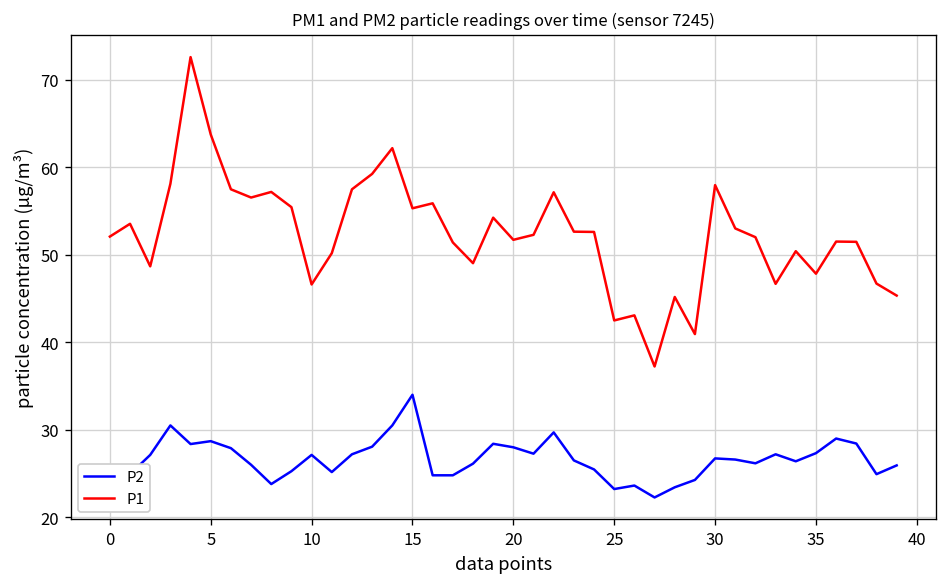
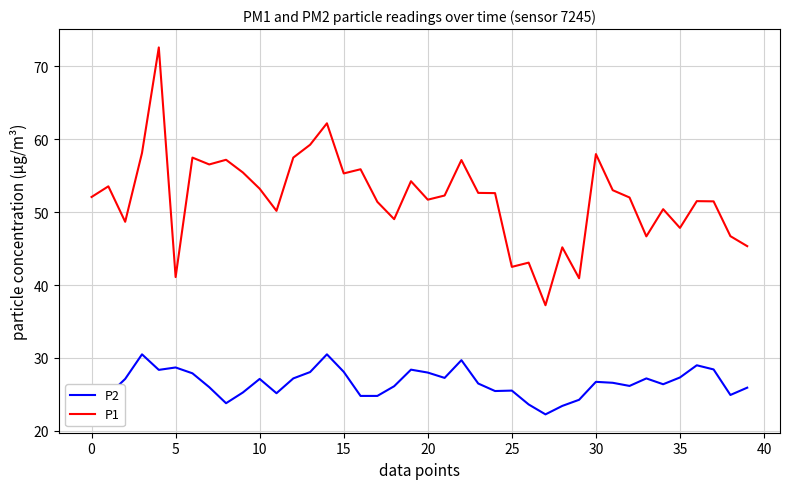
  {
    "P2": {
      "5": 29,
      "10": 27,
-     "15": 34,
+     "15": 28,
      "20": 28,
-     "25": 23,
+     "25": 26,
      "30": 27,
      "35": 27
    },
    "P1": {
      "0": 52,
-     "5": 64,
-     "10": 47,
+     "5": 41,
+     "10": 53,
      "15": 55,
      "20": 52,
      "25": 42,
      "30": 58,
      "35": 48
    }
  }
